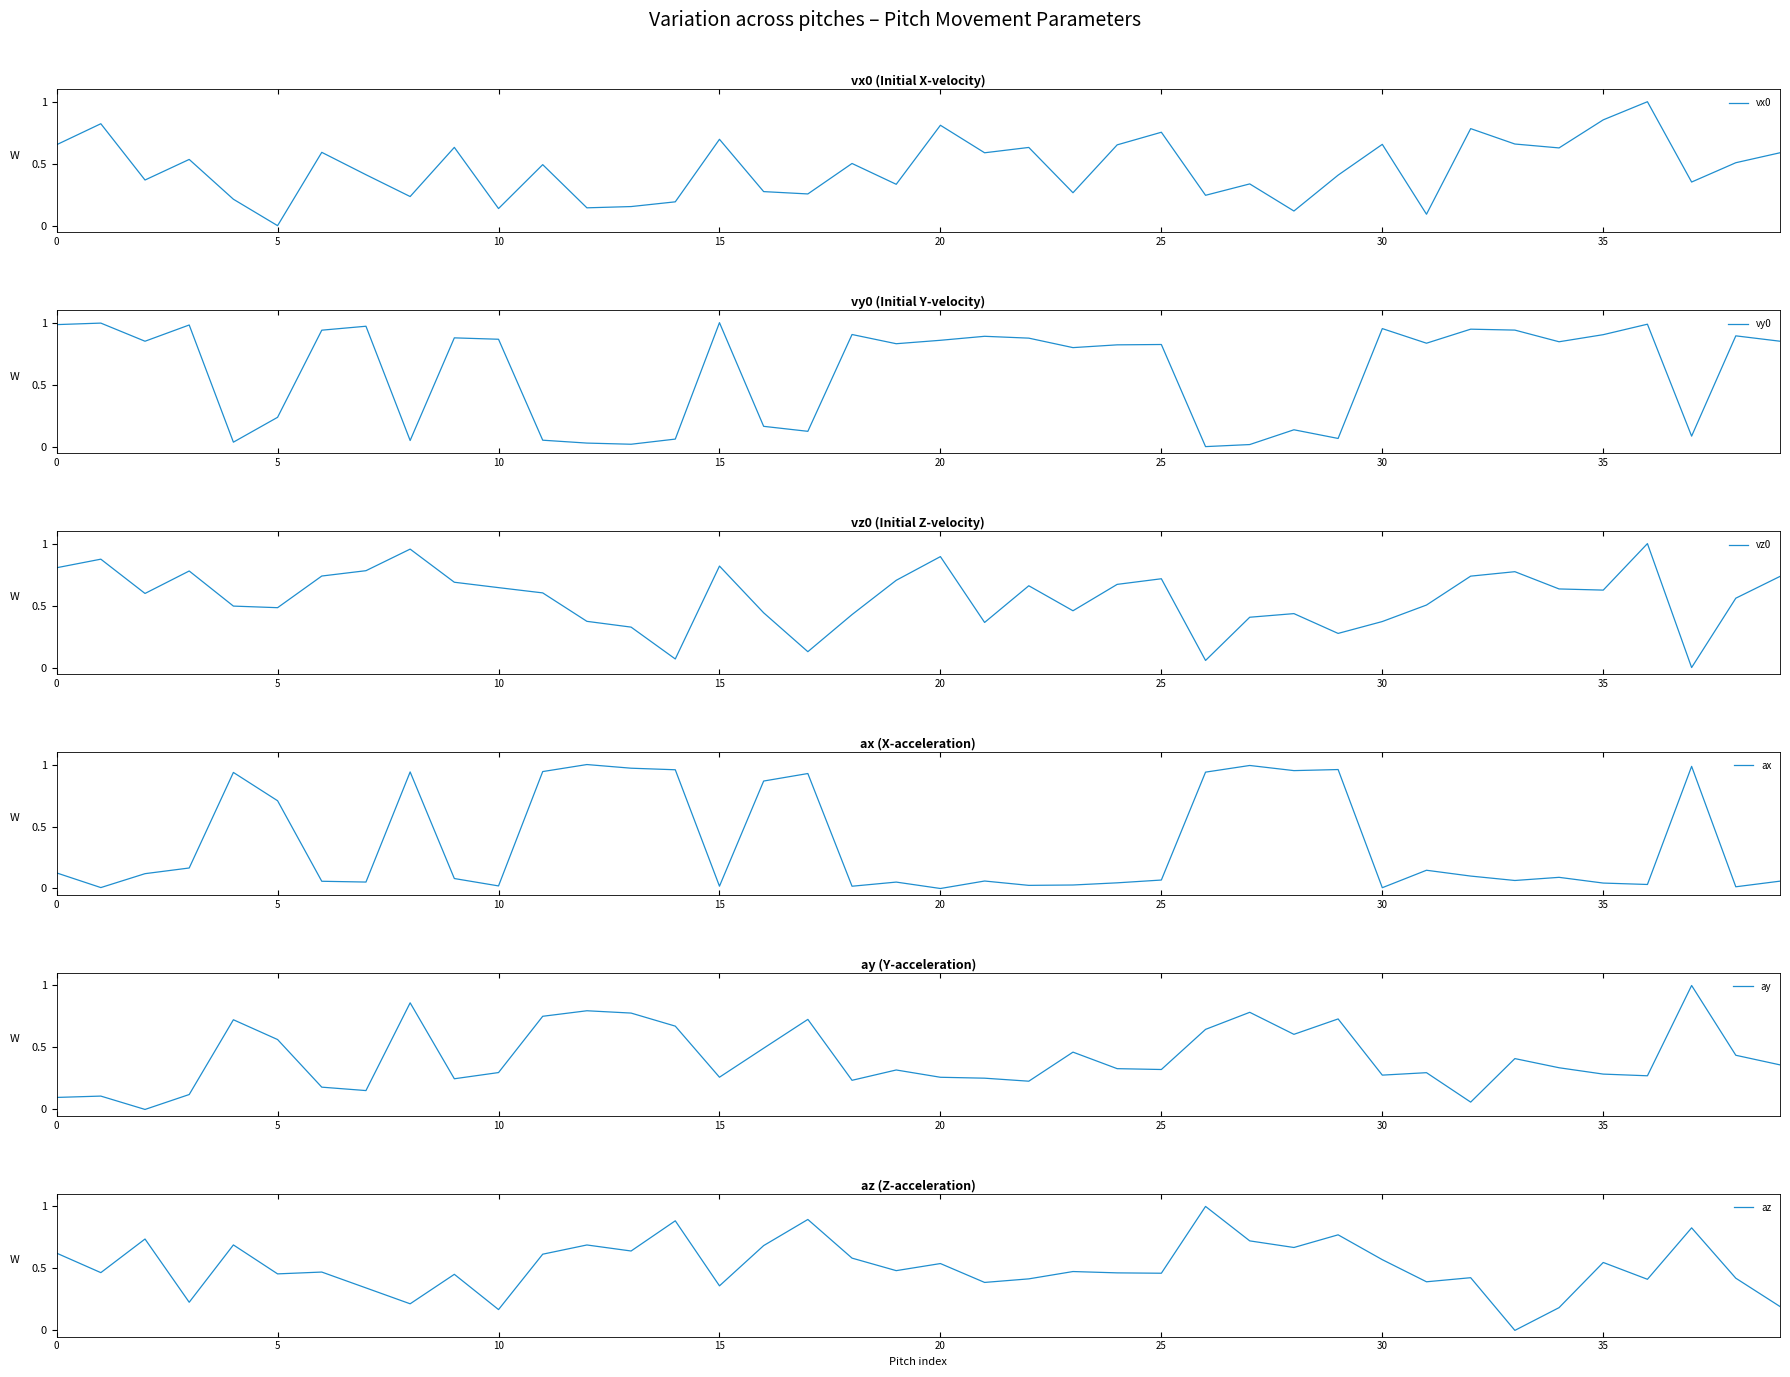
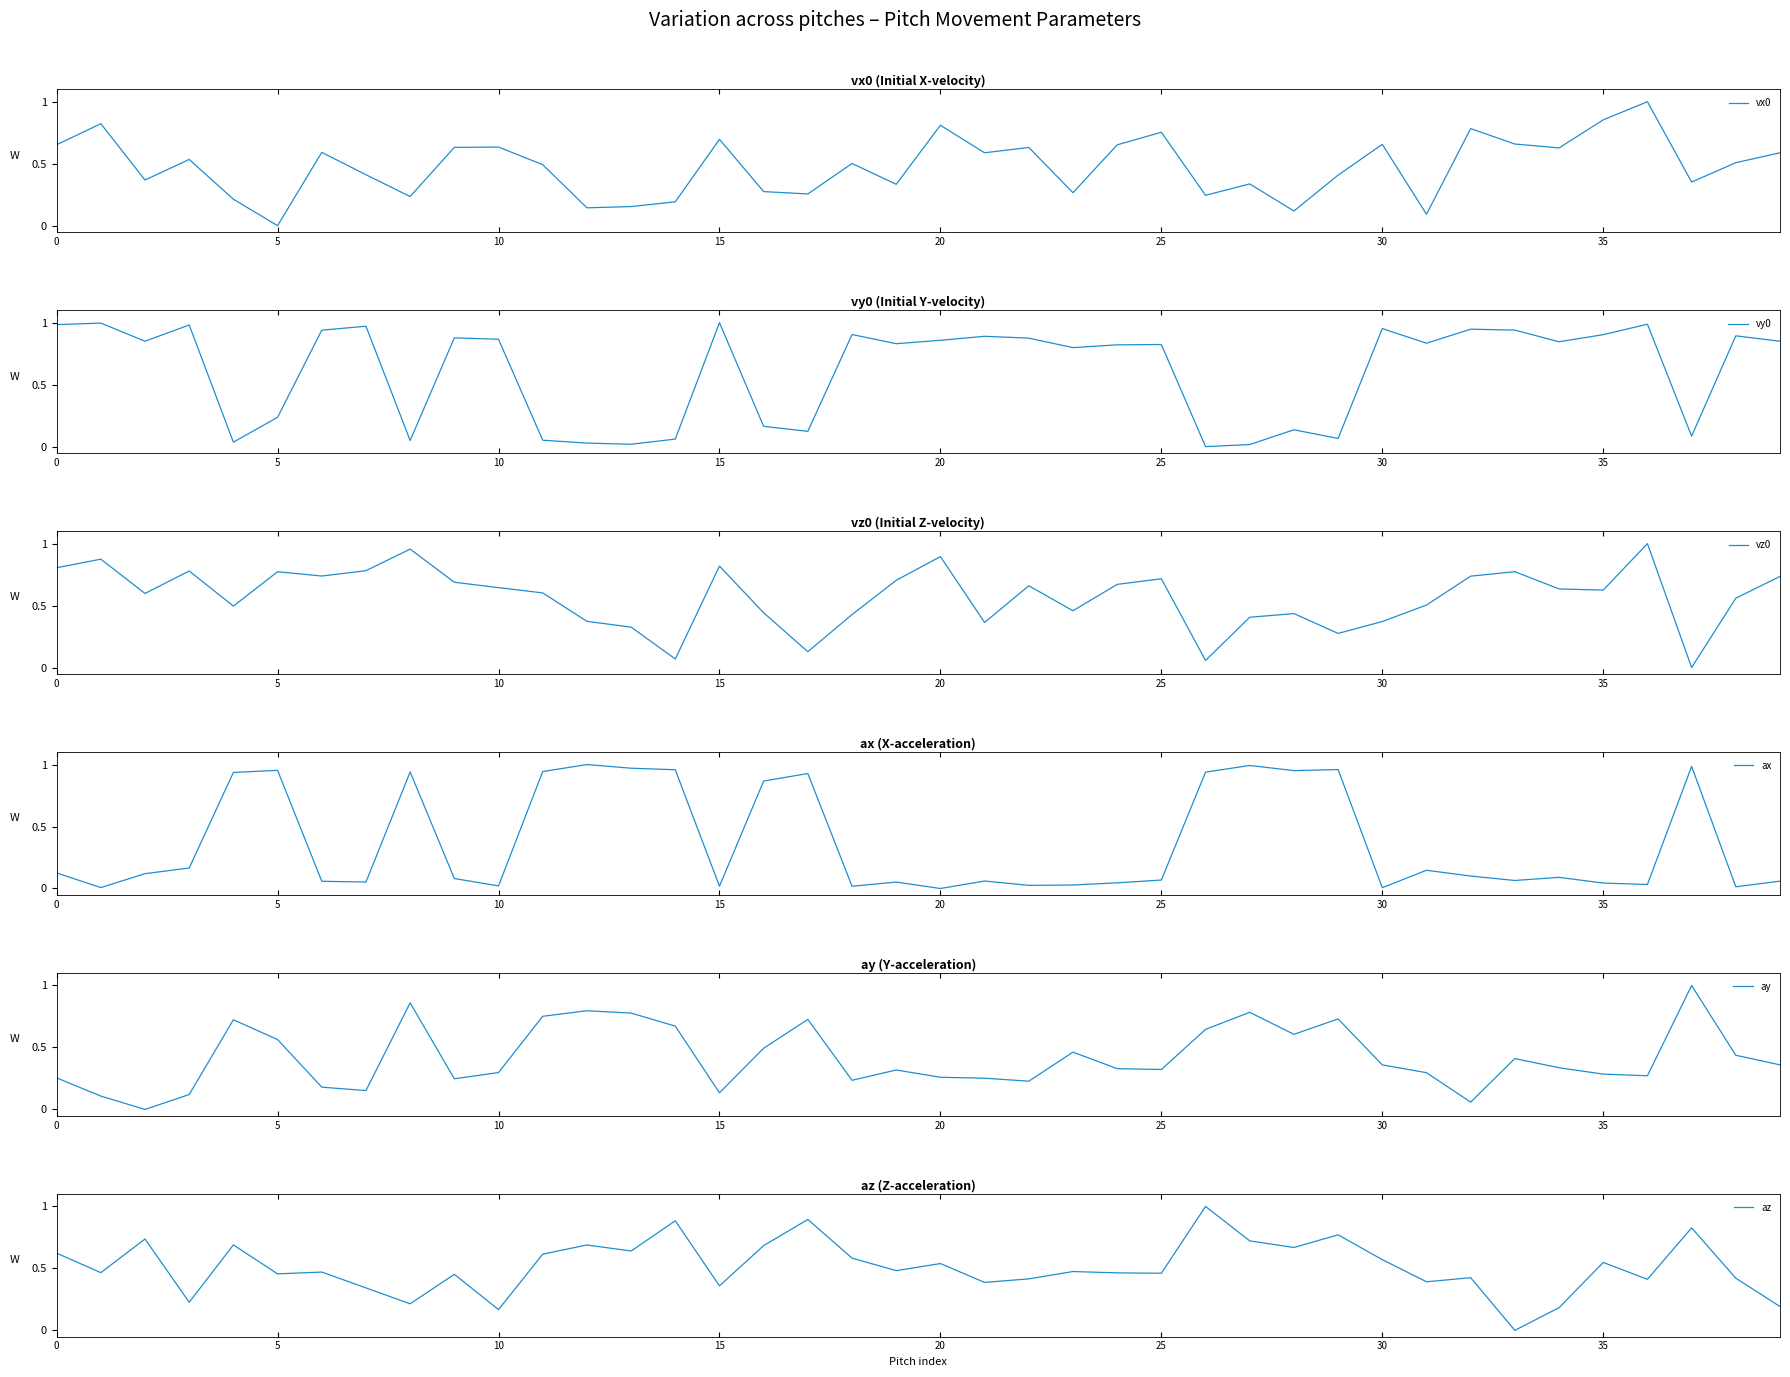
  {
    "vx0 (Initial X-velocity)": {
      "0": 0.65,
      "5": 0.00,
-     "10": 0.14,
+     "10": 0.63,
      "15": 0.70,
      "20": 0.81,
      "25": 0.75,
      "30": 0.66,
      "35": 0.85
    },
    "vy0 (Initial Y-velocity)": {
      "0": 0.98,
      "5": 0.24,
      "10": 0.87,
      "15": 1.00,
      "20": 0.86,
      "25": 0.82,
      "30": 0.95,
      "35": 0.90
    },
    "vz0 (Initial Z-velocity)": {
      "0": 0.81,
-     "5": 0.48,
+     "5": 0.77,
      "10": 0.64,
      "15": 0.82,
      "20": 0.90,
      "25": 0.72,
      "30": 0.37,
      "35": 0.62
    },
    "ax (X-acceleration)": {
      "0": 0.13,
-     "5": 0.71,
+     "5": 0.95,
      "10": 0.02,
      "15": 0.02,
      "20": 0.00,
      "25": 0.07,
      "30": 0.01,
      "35": 0.04
    },
    "ay (Y-acceleration)": {
-     "0": 0.10,
+     "0": 0.25,
      "5": 0.56,
      "10": 0.30,
-     "15": 0.26,
+     "15": 0.13,
      "20": 0.26,
      "25": 0.32,
-     "30": 0.28,
+     "30": 0.36,
      "35": 0.29
    },
    "az (Z-acceleration)": {
      "0": 0.62,
      "5": 0.46,
      "10": 0.17,
      "15": 0.36,
      "20": 0.54,
      "25": 0.46,
      "30": 0.57,
      "35": 0.55
    }
  }
